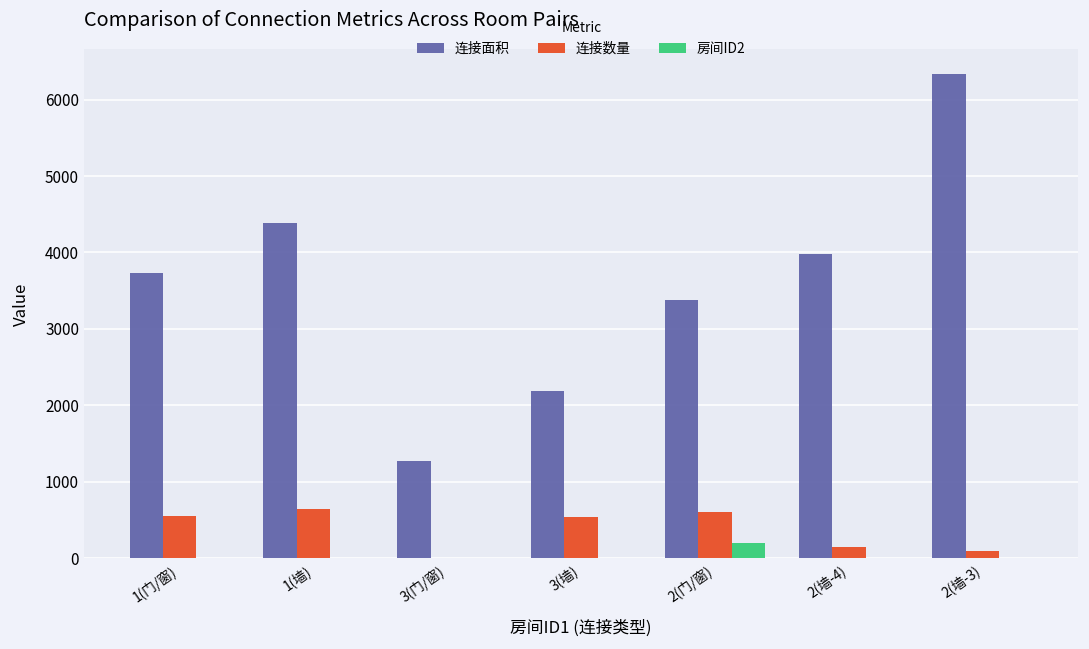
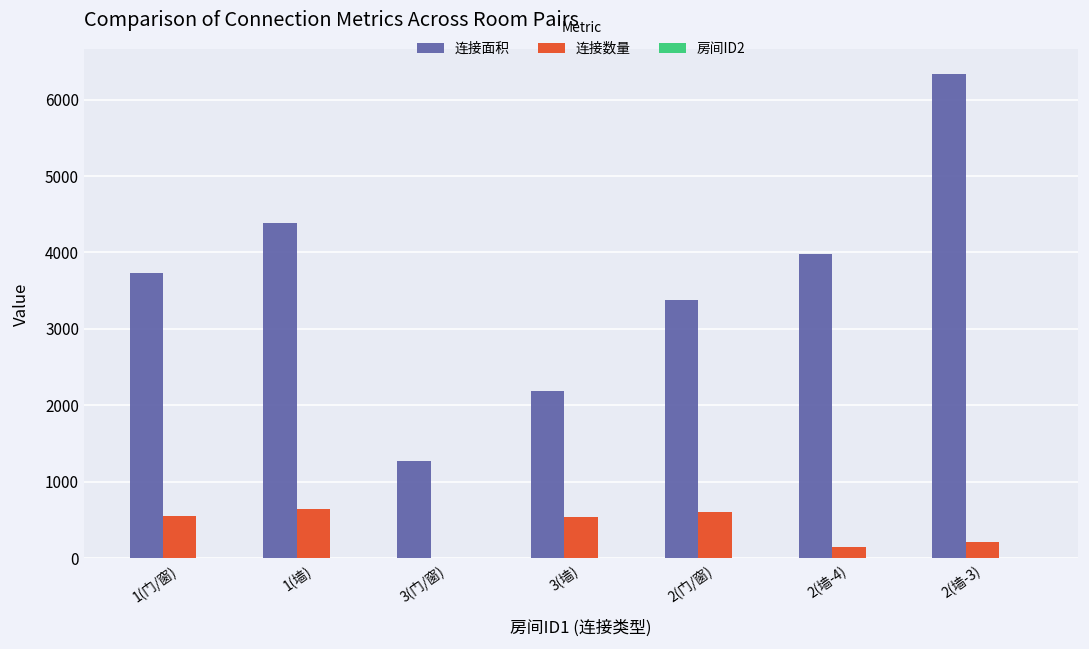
  {
    "连接面积": {
      "1(门/窗)": 3700,
      "1(墙)": 4400,
      "3(门/窗)": 1300,
      "3(墙)": 2200,
      "2(门/窗)": 3400,
      "2(墙-4)": 4000,
      "2(墙-3)": 6300
    },
    "连接数量": {
      "1(门/窗)": 600,
      "1(墙)": 600,
      "3(墙)": 500,
      "2(门/窗)": 600,
      "2(墙-4)": 200,
-     "2(墙-3)": 100
+     "2(墙-3)": 200
    },
    "房间ID2": {
-     "2(门/窗)": 200
+     "2(门/窗)": 0
    }
  }
